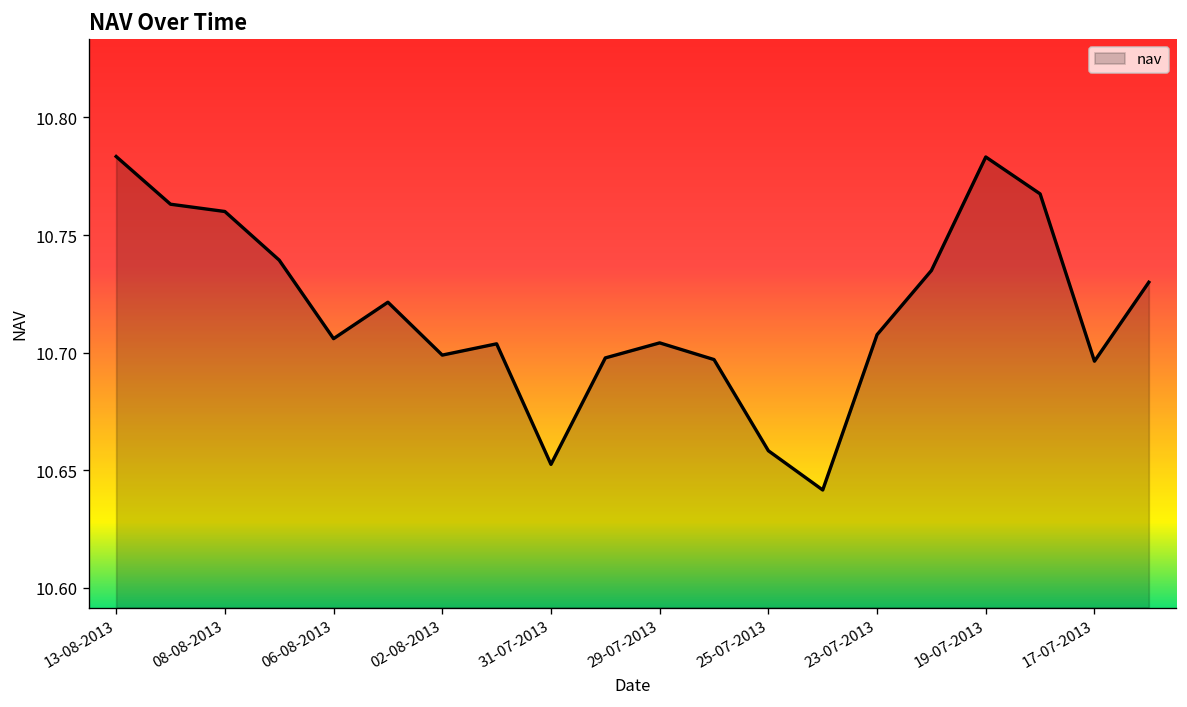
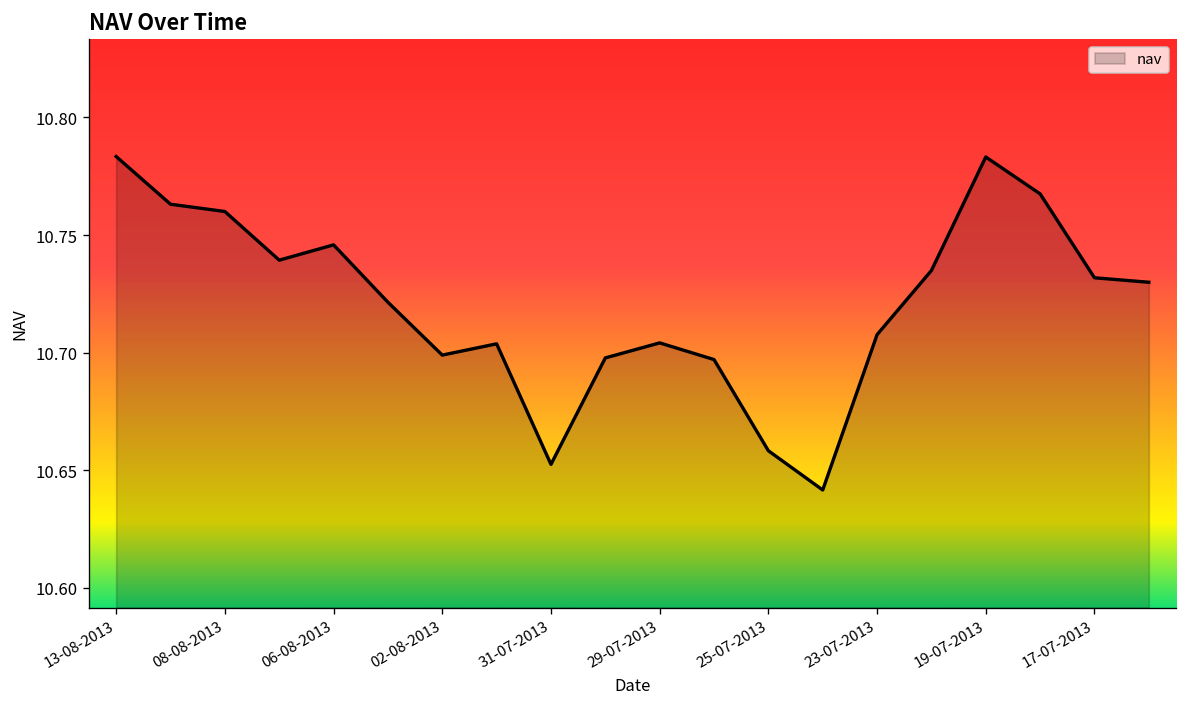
  {
    "13-08-2013": 10.783,
    "08-08-2013": 10.760,
-   "06-08-2013": 10.706,
+   "06-08-2013": 10.746,
    "02-08-2013": 10.699,
    "31-07-2013": 10.652,
    "29-07-2013": 10.704,
    "25-07-2013": 10.658,
    "23-07-2013": 10.708,
    "19-07-2013": 10.783,
-   "17-07-2013": 10.696
+   "17-07-2013": 10.732
  }
